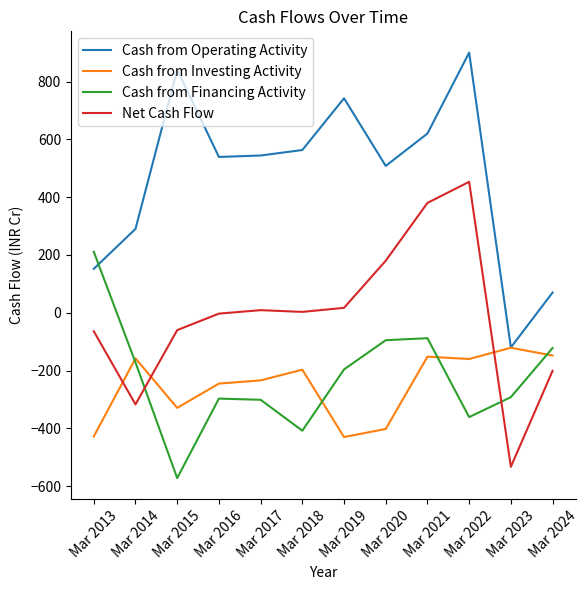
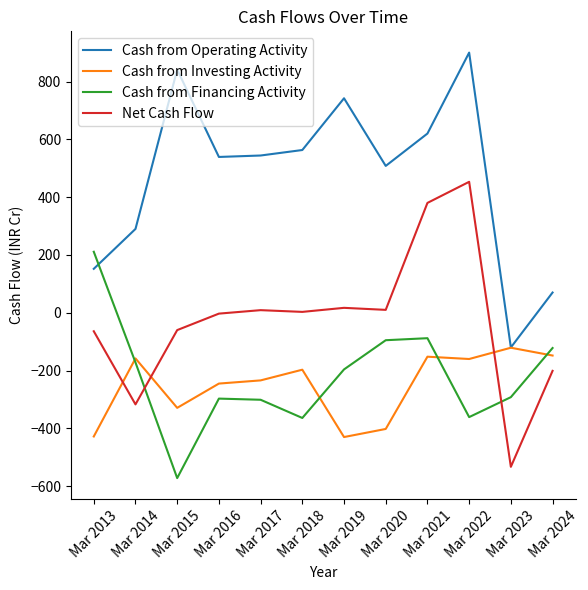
  {
    "Cash from Operating Activity": {
      "Mar 2013": 150,
      "Mar 2014": 290,
      "Mar 2016": 540,
      "Mar 2017": 540,
      "Mar 2018": 560,
      "Mar 2019": 740,
      "Mar 2020": 510,
      "Mar 2021": 620,
      "Mar 2022": 900,
      "Mar 2024": 70
    },
    "Cash from Investing Activity": {
      "Mar 2013": -430,
      "Mar 2014": -160,
      "Mar 2015": -330,
      "Mar 2016": -250,
      "Mar 2017": -230,
      "Mar 2018": -200,
      "Mar 2019": -430,
      "Mar 2020": -400,
      "Mar 2021": -150,
      "Mar 2022": -160,
      "Mar 2024": -150
    },
    "Cash from Financing Activity": {
      "Mar 2013": 210,
      "Mar 2014": -170,
      "Mar 2015": -570,
      "Mar 2016": -300,
      "Mar 2017": -300,
-     "Mar 2018": -410,
+     "Mar 2018": -360,
      "Mar 2019": -200,
      "Mar 2020": -100,
      "Mar 2021": -90,
      "Mar 2022": -360,
      "Mar 2023": -290,
      "Mar 2024": -120
    },
    "Net Cash Flow": {
      "Mar 2013": -60,
      "Mar 2014": -320,
      "Mar 2015": -60,
      "Mar 2016": 0,
      "Mar 2017": 10,
      "Mar 2018": 0,
      "Mar 2019": 20,
-     "Mar 2020": 180,
+     "Mar 2020": 10,
      "Mar 2021": 380,
      "Mar 2022": 450,
      "Mar 2023": -530,
      "Mar 2024": -200
    }
  }
